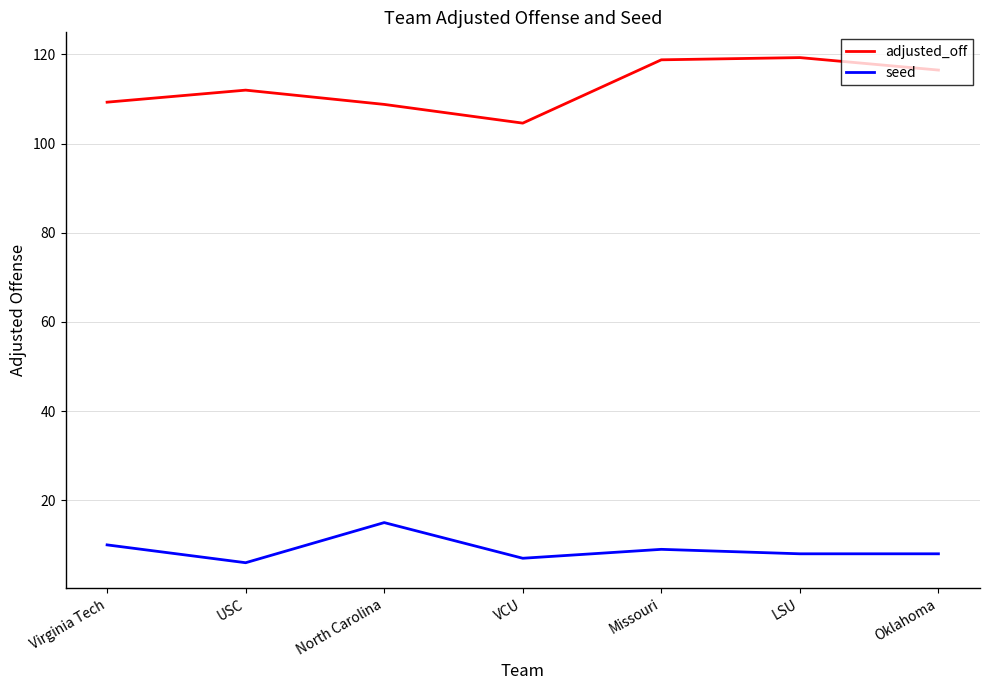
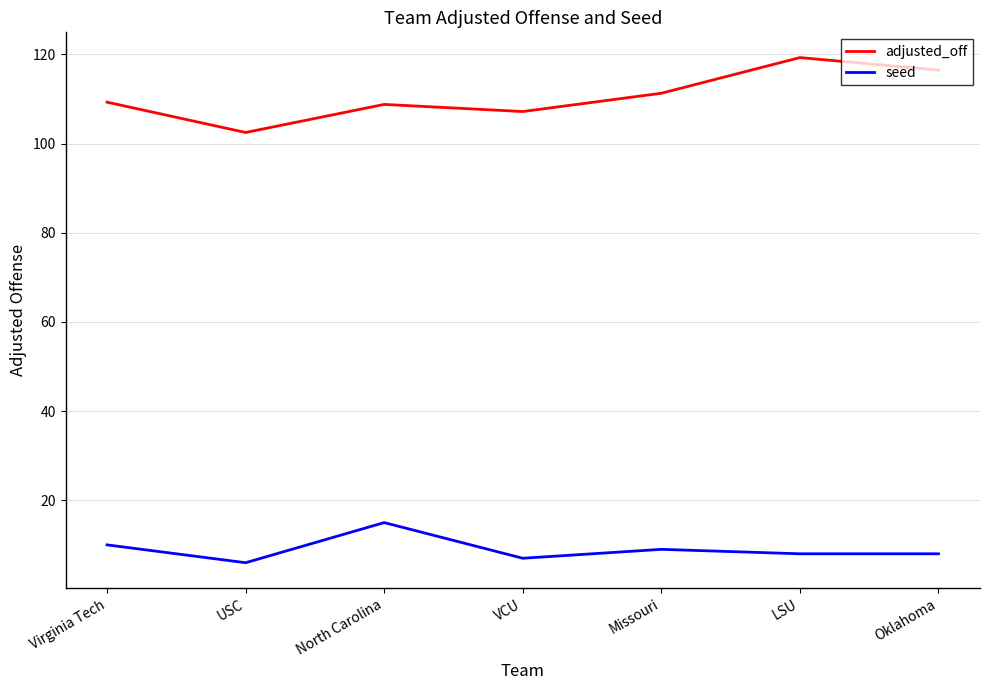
  {
    "adjusted_off": {
      "Virginia Tech": 109,
-     "USC": 112,
+     "USC": 103,
      "North Carolina": 109,
-     "VCU": 105,
-     "Missouri": 119,
+     "VCU": 107,
+     "Missouri": 111,
      "LSU": 119
    },
    "seed": {
      "Virginia Tech": 10,
      "USC": 6,
      "North Carolina": 15,
      "VCU": 7,
      "Missouri": 9,
      "LSU": 8,
      "Oklahoma": 8
    }
  }
